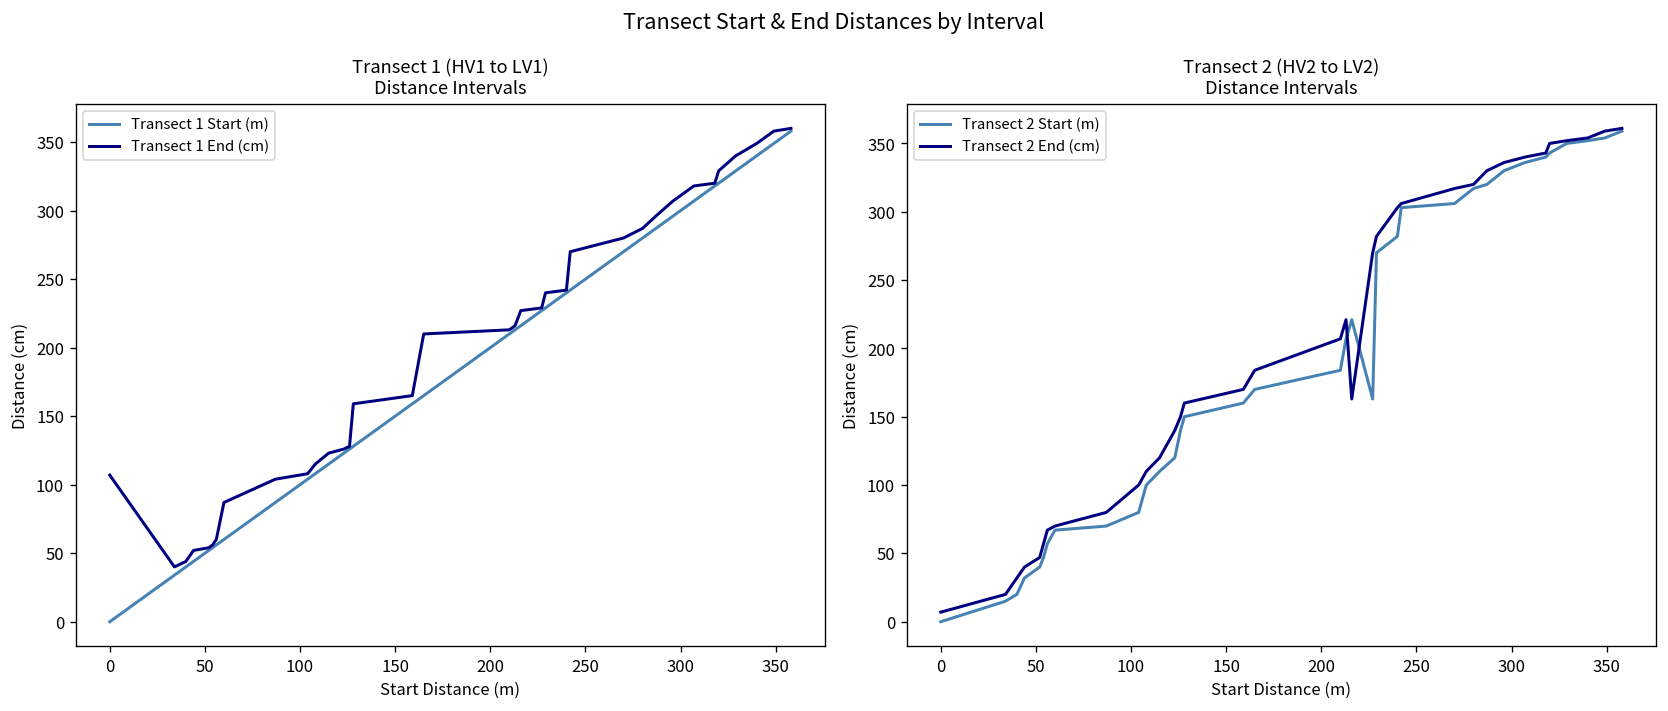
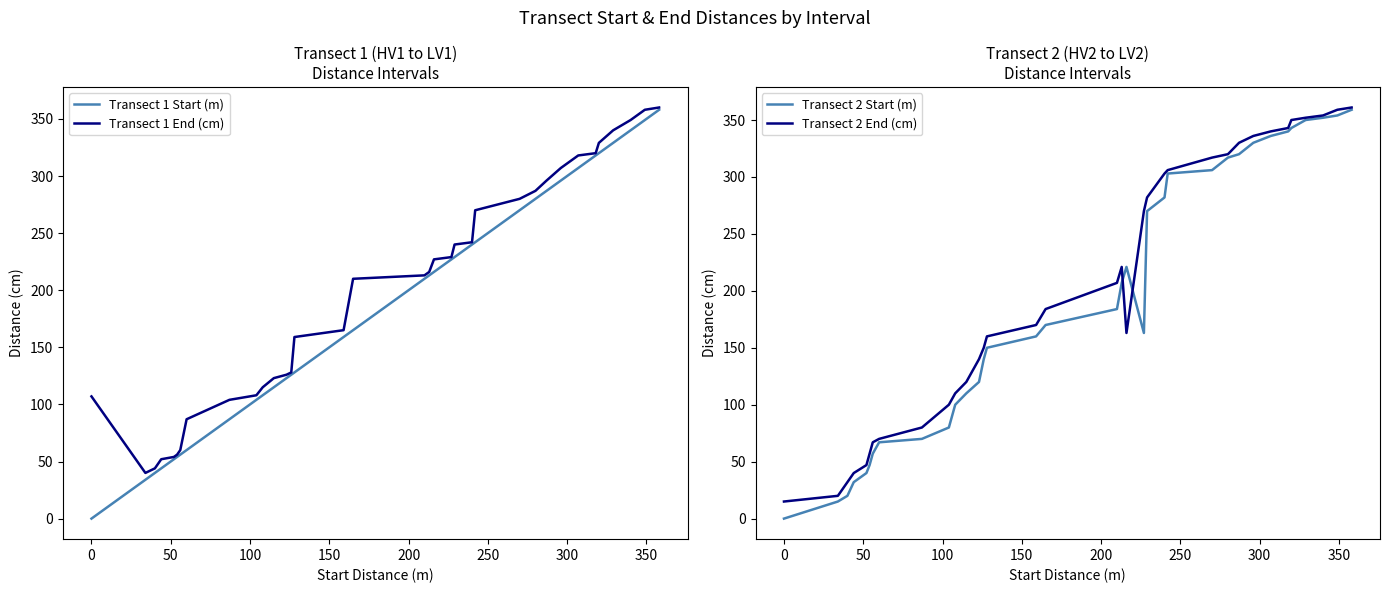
  {
    "Transect 1 (HV1 to LV1) Distance Intervals": {
      "Transect 1 Start (m)": {
        "0": 0
      },
      "Transect 1 End (cm)": {
        "0": 107
      }
    },
    "Transect 2 (HV2 to LV2) Distance Intervals": {
      "Transect 2 Start (m)": {
        "0": 0
      },
      "Transect 2 End (cm)": {
-       "0": 7
+       "0": 15
      }
    }
  }
